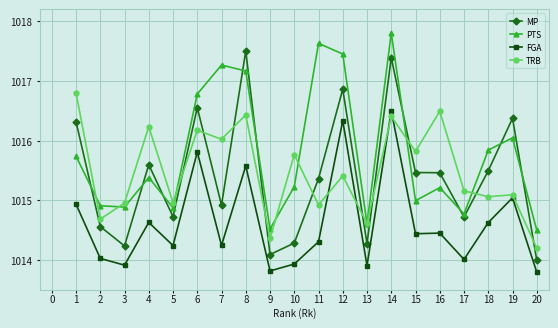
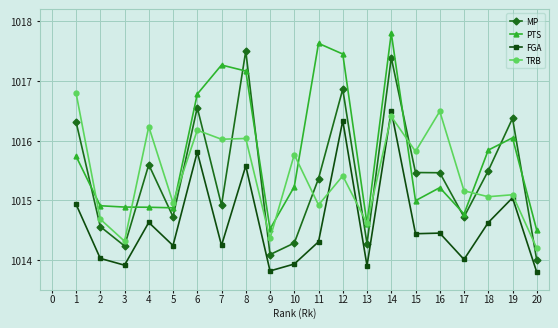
  {
    "PTS": {
      "1": 1015.7,
      "2": 1014.9,
      "3": 1014.9,
-     "4": 1015.4,
+     "4": 1014.9,
      "5": 1014.9,
      "6": 1016.8,
      "7": 1017.3,
      "8": 1017.2,
      "9": 1014.5,
      "10": 1015.2,
      "11": 1017.6,
      "12": 1017.4,
      "14": 1017.8,
      "15": 1015.0,
      "16": 1015.2,
      "17": 1014.8,
      "18": 1015.8,
      "19": 1016.0,
      "20": 1014.5
    },
    "TRB": {
      "1": 1016.8,
      "2": 1014.7,
-     "3": 1015.0,
+     "3": 1014.3,
      "4": 1016.2,
      "5": 1015.0,
      "6": 1016.2,
      "7": 1016.0,
-     "8": 1016.4,
+     "8": 1016.0,
      "9": 1014.4,
      "10": 1015.8,
      "11": 1014.9,
      "12": 1015.4,
      "14": 1016.4,
      "15": 1015.8,
      "16": 1016.5,
      "17": 1015.2,
      "18": 1015.1,
      "19": 1015.1,
      "20": 1014.2
    }
  }
